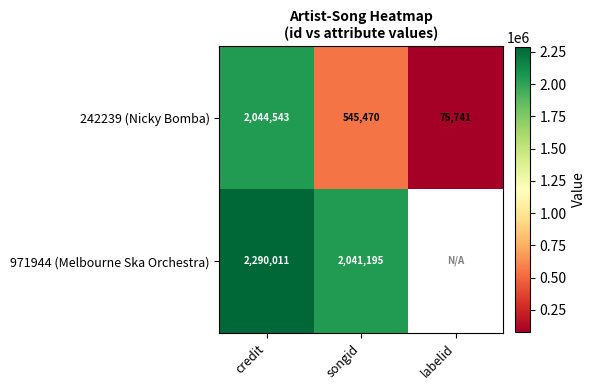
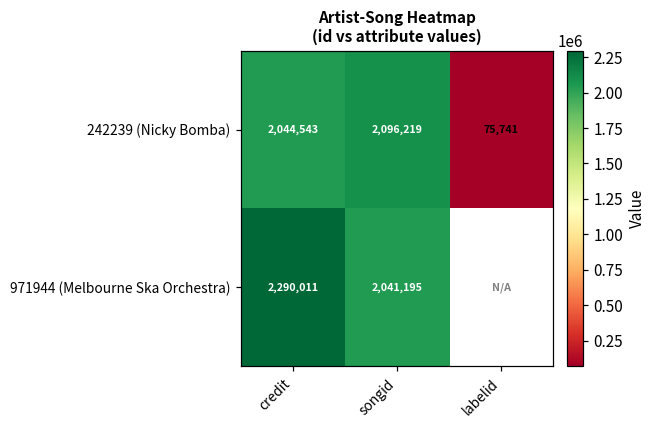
  {
    "242239 (Nicky Bomba)": {
      "credit": "2,044,543",
-     "songid": "545,470",
+     "songid": "2,096,219",
      "labelid": "75,741"
    },
    "971944 (Melbourne Ska Orchestra)": {
      "credit": "2,290,011",
      "songid": "2,041,195"
    }
  }
